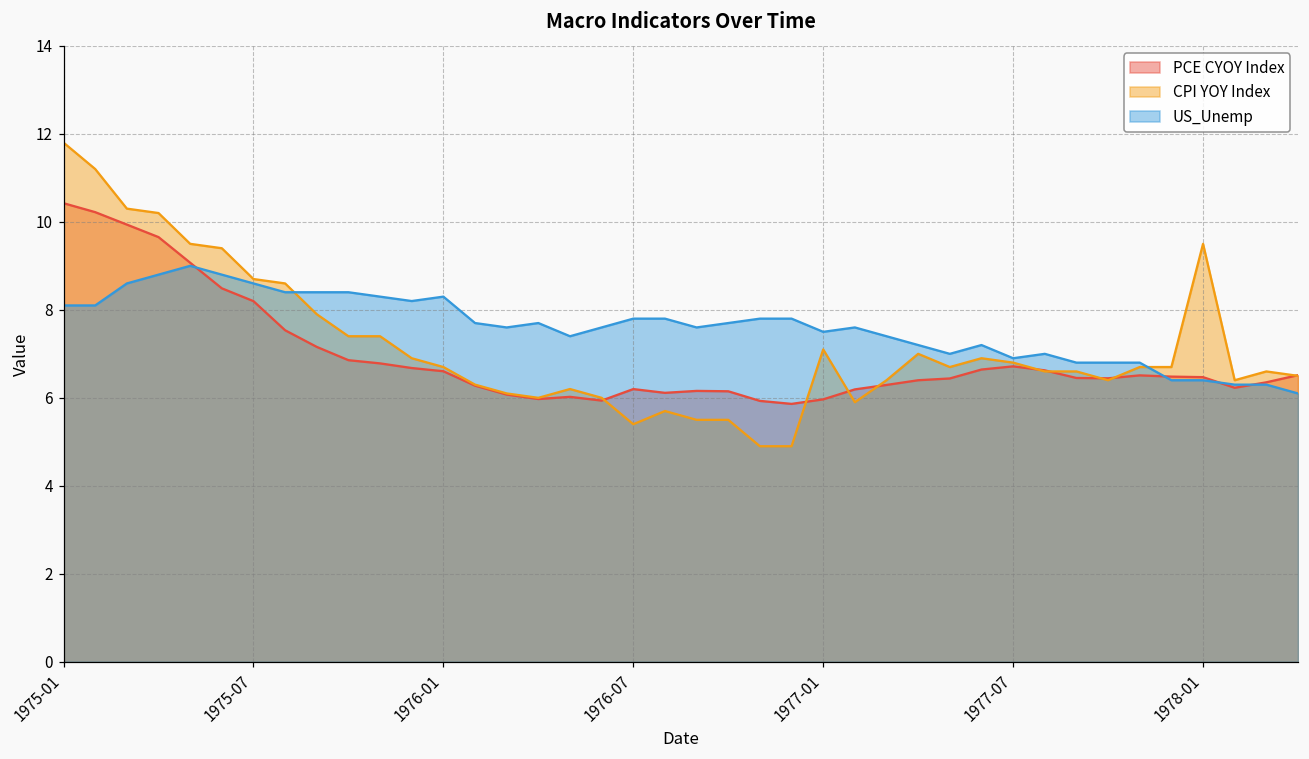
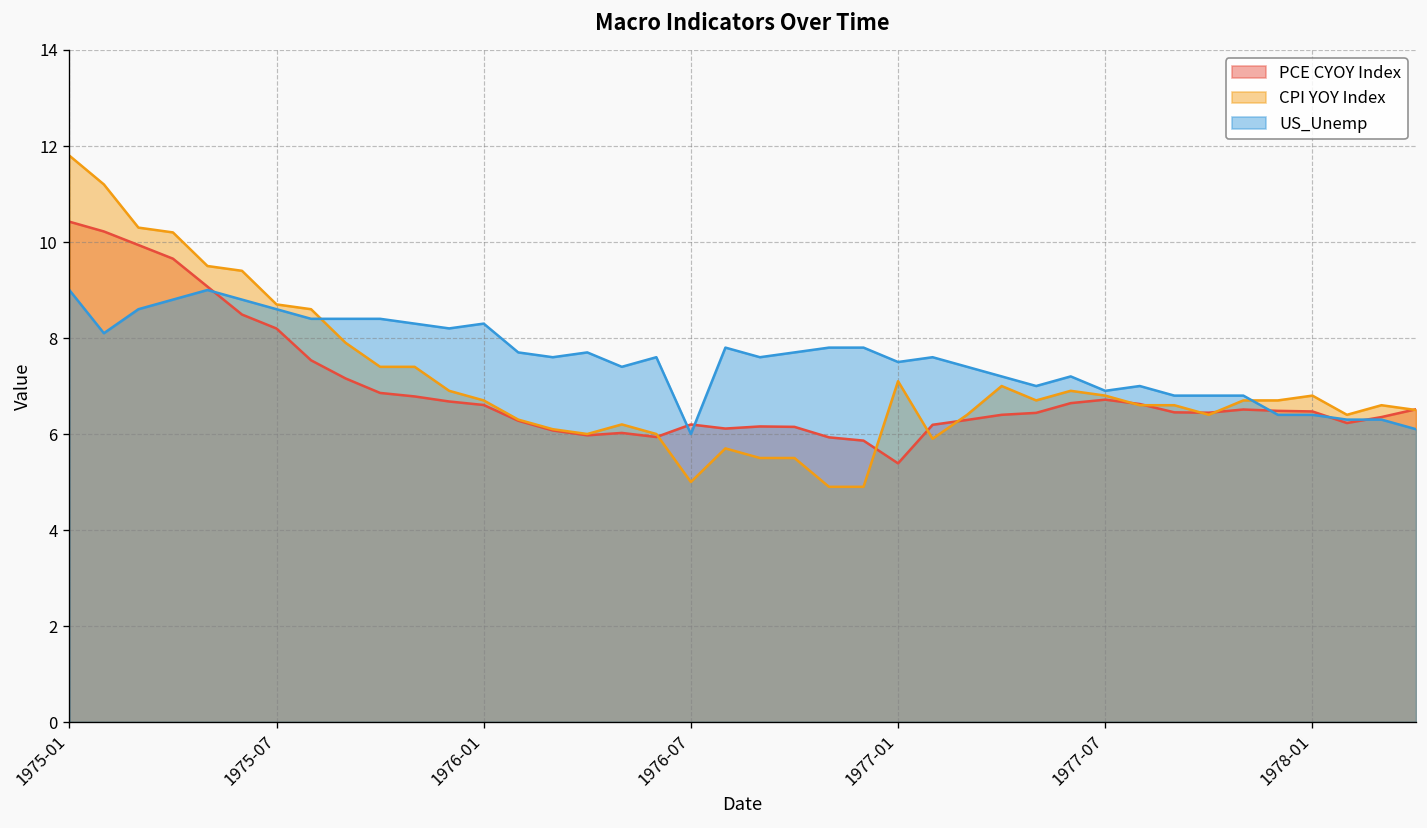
  {
    "PCE CYOY Index": {
      "1975-01": 10.4,
      "1975-07": 8.2,
      "1976-01": 6.6,
      "1976-07": 6.2,
-     "1977-01": 6.0,
+     "1977-01": 5.4,
      "1977-07": 6.7,
      "1978-01": 6.5
    },
    "CPI YOY Index": {
      "1975-01": 11.8,
      "1975-07": 8.7,
      "1976-01": 6.7,
-     "1976-07": 5.4,
+     "1976-07": 5.0,
      "1977-01": 7.1,
      "1977-07": 6.8,
-     "1978-01": 9.5
+     "1978-01": 6.8
    },
    "US_Unemp": {
-     "1975-01": 8.1,
+     "1975-01": 9.0,
      "1975-07": 8.6,
      "1976-01": 8.3,
-     "1976-07": 7.8,
+     "1976-07": 6.0,
      "1977-01": 7.5,
      "1977-07": 6.9,
      "1978-01": 6.4
    }
  }
